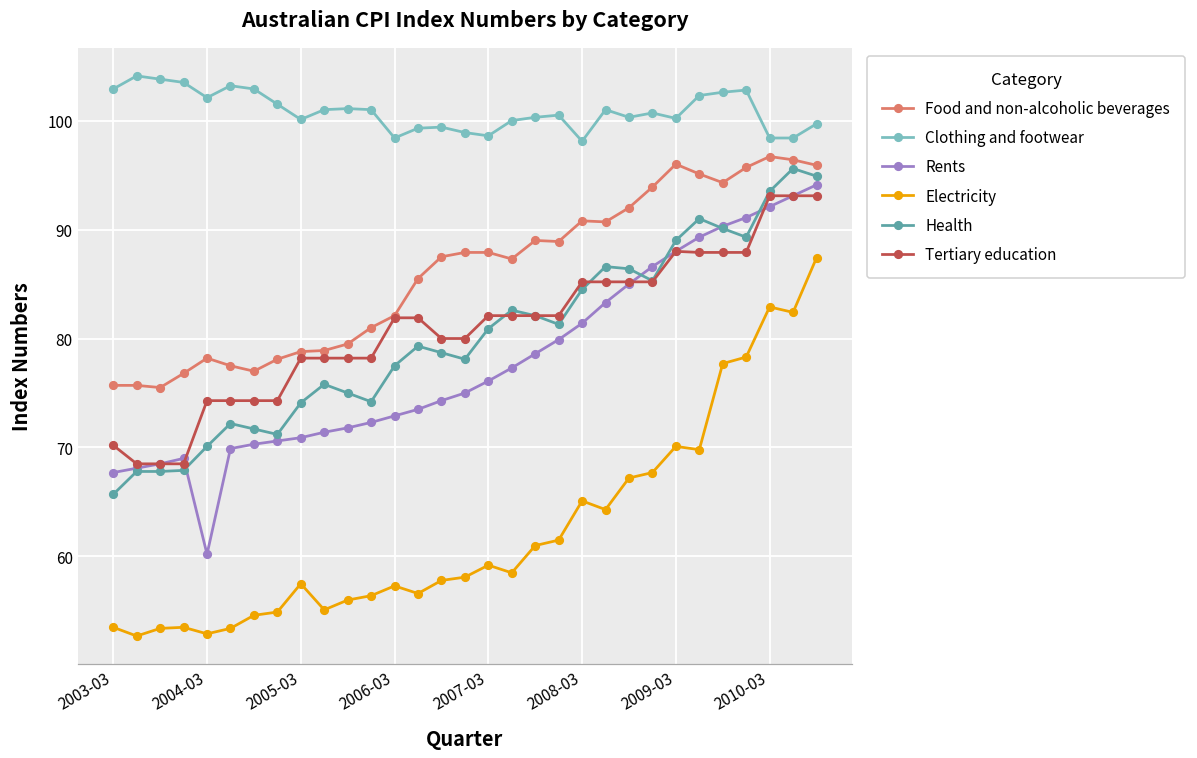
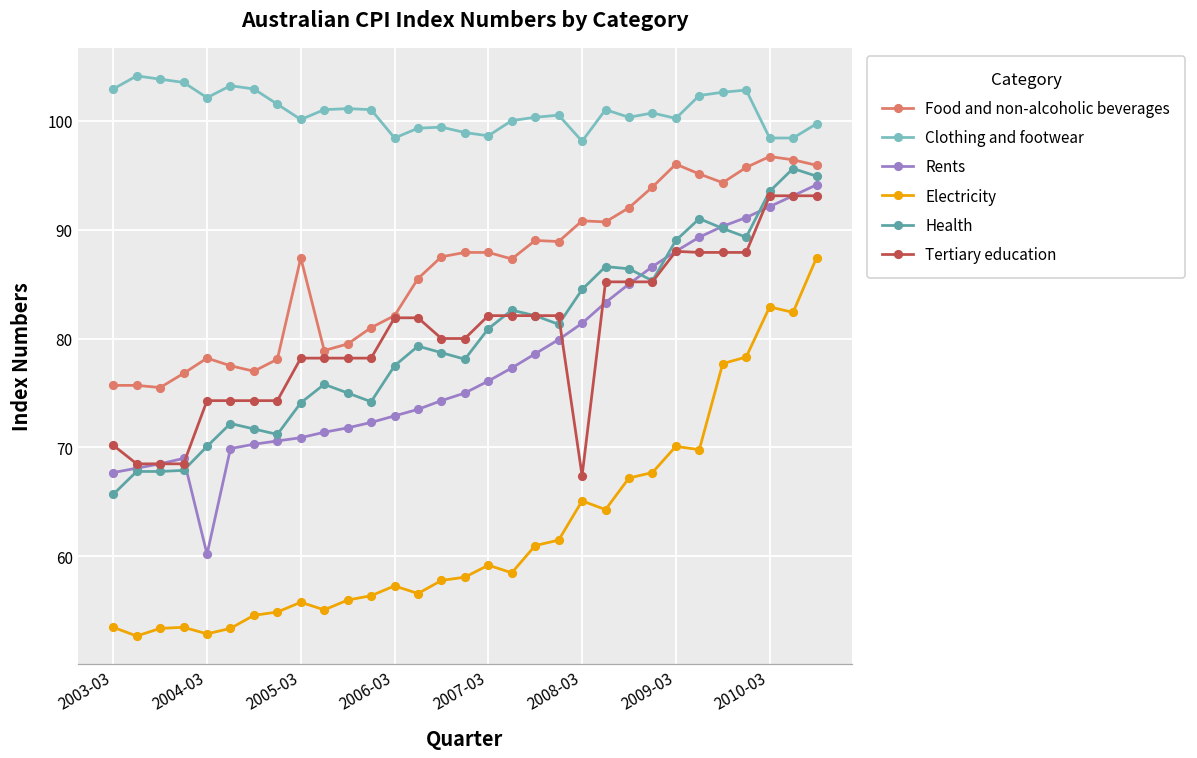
  {
    "Food and non-alcoholic beverages": {
      "2003-03": 76,
      "2004-03": 78,
-     "2005-03": 79,
+     "2005-03": 87,
      "2007-03": 88,
      "2008-03": 91,
      "2009-03": 96,
      "2010-03": 97
    },
    "Rents": {
      "2003-03": 68,
      "2004-03": 60,
      "2005-03": 71,
      "2006-03": 73,
      "2007-03": 76,
      "2008-03": 81,
      "2010-03": 92
    },
    "Electricity": {
      "2003-03": 54,
      "2004-03": 53,
-     "2005-03": 58,
+     "2005-03": 56,
      "2006-03": 57,
      "2007-03": 59,
      "2008-03": 65,
      "2009-03": 70,
      "2010-03": 83
    },
    "Tertiary education": {
      "2003-03": 70,
      "2004-03": 74,
      "2005-03": 78,
      "2007-03": 82,
-     "2008-03": 85,
+     "2008-03": 67,
      "2010-03": 93
    }
  }
